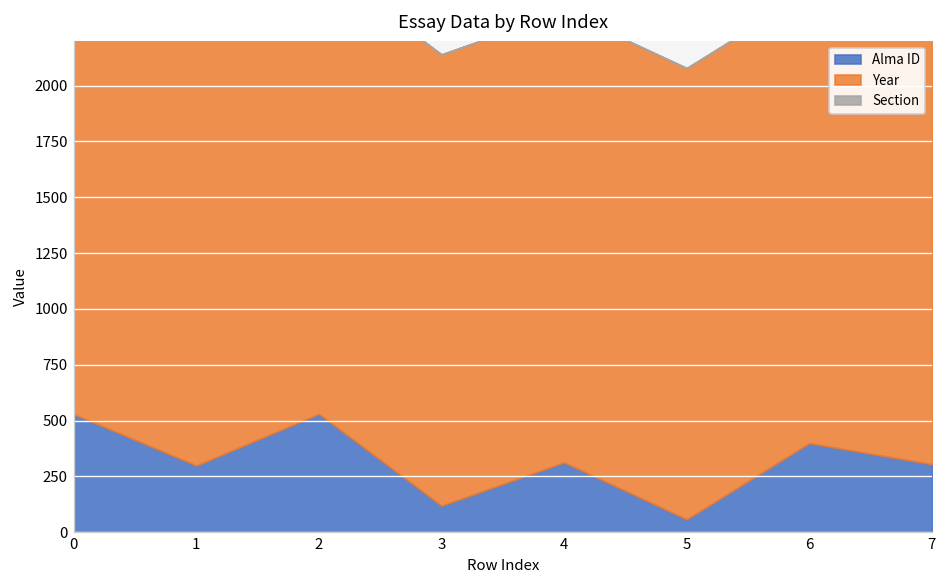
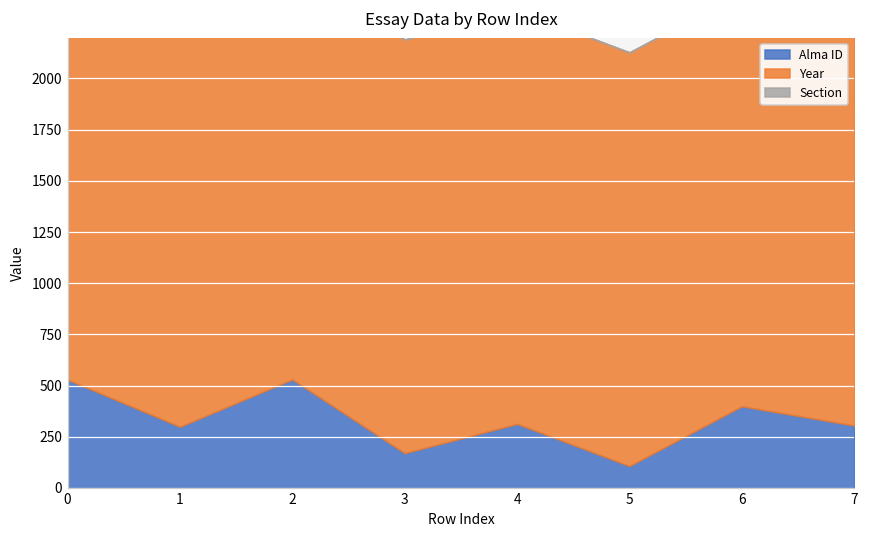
  {
    "Alma ID": {
      "0": 530,
      "1": 300,
      "2": 530,
-     "3": 120,
+     "3": 170,
      "4": 310,
-     "5": 60,
+     "5": 110,
      "6": 400,
      "7": 310
    },
    "Section": {
      "3": 2020,
      "5": 2020
    }
  }
